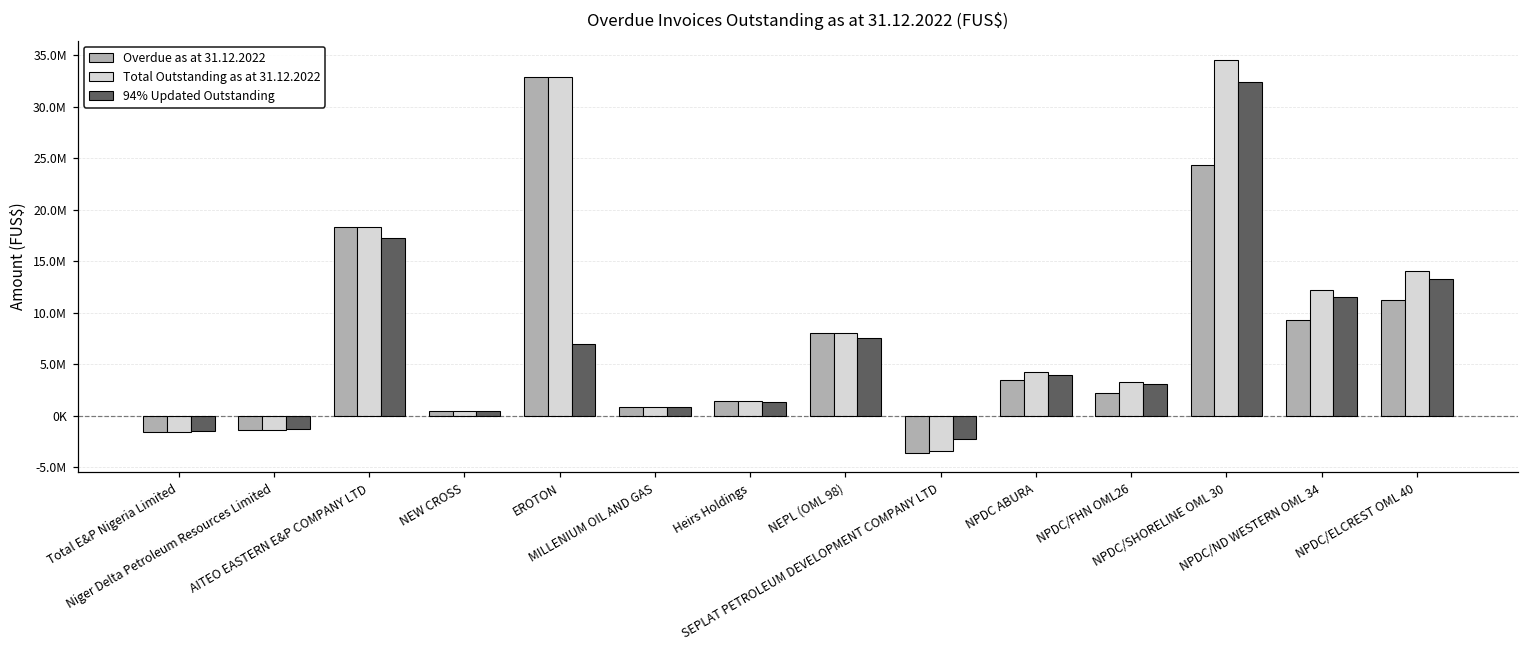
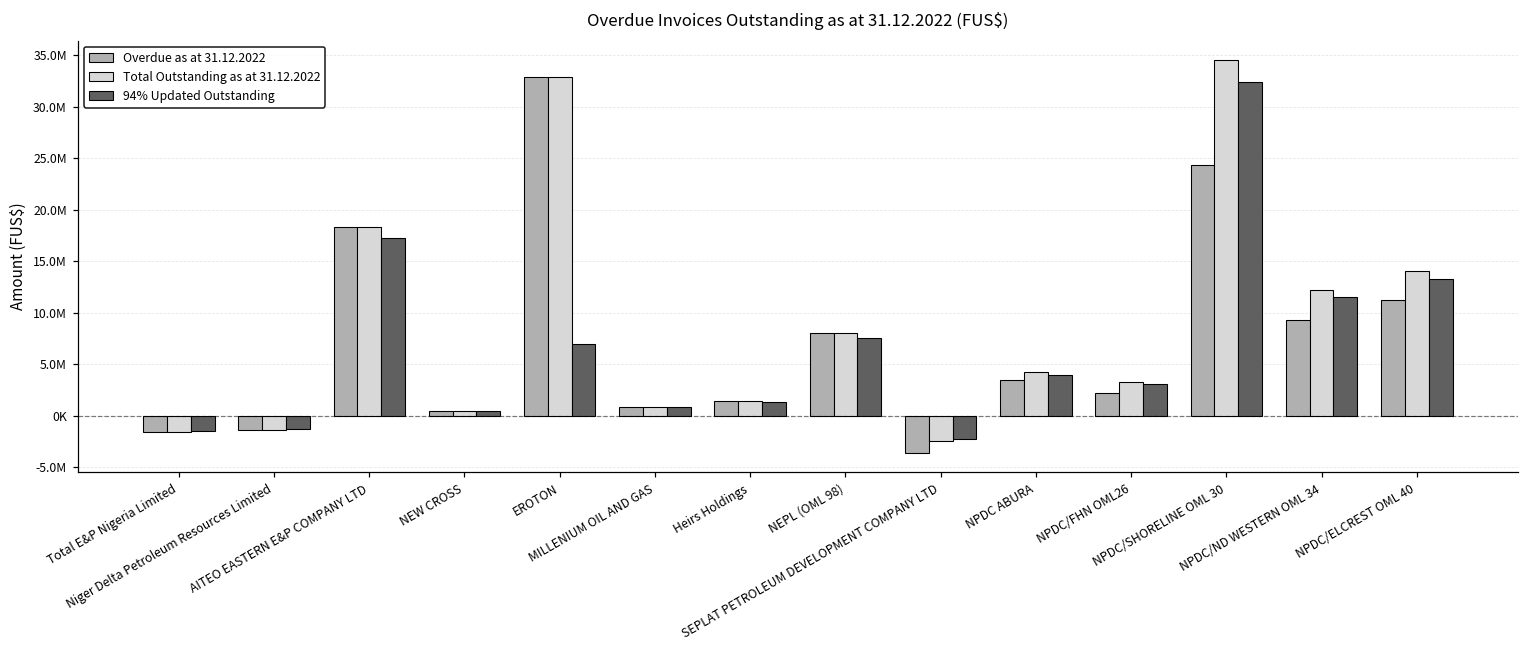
  {
    "Overdue as at 31.12.2022": {
      "Total E&P Nigeria Limited": -2000000,
      "Niger Delta Petroleum Resources Limited": -1000000,
      "AITEO EASTERN E&P COMPANY LTD": 18000000,
      "NEW CROSS": 0,
      "EROTON": 33000000,
      "MILLENIUM OIL AND GAS": 1000000,
      "Heirs Holdings": 1000000,
      "NEPL (OML 98)": 8000000,
      "SEPLAT PETROLEUM DEVELOPMENT COMPANY LTD": -4000000,
      "NPDC ABURA": 4000000,
      "NPDC/FHN OML26": 2000000,
      "NPDC/SHORELINE OML 30": 24000000,
      "NPDC/ND WESTERN OML 34": 9000000,
      "NPDC/ELCREST OML 40": 11000000
    },
    "Total Outstanding as at 31.12.2022": {
      "Total E&P Nigeria Limited": -2000000,
      "Niger Delta Petroleum Resources Limited": -1000000,
      "AITEO EASTERN E&P COMPANY LTD": 18000000,
      "NEW CROSS": 0,
      "EROTON": 33000000,
      "MILLENIUM OIL AND GAS": 1000000,
      "Heirs Holdings": 1000000,
      "NEPL (OML 98)": 8000000,
-     "SEPLAT PETROLEUM DEVELOPMENT COMPANY LTD": -3000000,
+     "SEPLAT PETROLEUM DEVELOPMENT COMPANY LTD": -2000000,
      "NPDC ABURA": 4000000,
      "NPDC/FHN OML26": 3000000,
      "NPDC/SHORELINE OML 30": 35000000,
      "NPDC/ND WESTERN OML 34": 12000000,
      "NPDC/ELCREST OML 40": 14000000
    },
    "94% Updated Outstanding": {
      "Total E&P Nigeria Limited": -2000000,
      "Niger Delta Petroleum Resources Limited": -1000000,
      "AITEO EASTERN E&P COMPANY LTD": 17000000,
      "NEW CROSS": 0,
      "EROTON": 7000000,
      "MILLENIUM OIL AND GAS": 1000000,
      "Heirs Holdings": 1000000,
      "NEPL (OML 98)": 8000000,
      "SEPLAT PETROLEUM DEVELOPMENT COMPANY LTD": -2000000,
      "NPDC ABURA": 4000000,
      "NPDC/FHN OML26": 3000000,
      "NPDC/SHORELINE OML 30": 32000000,
      "NPDC/ND WESTERN OML 34": 12000000,
      "NPDC/ELCREST OML 40": 13000000
    }
  }
